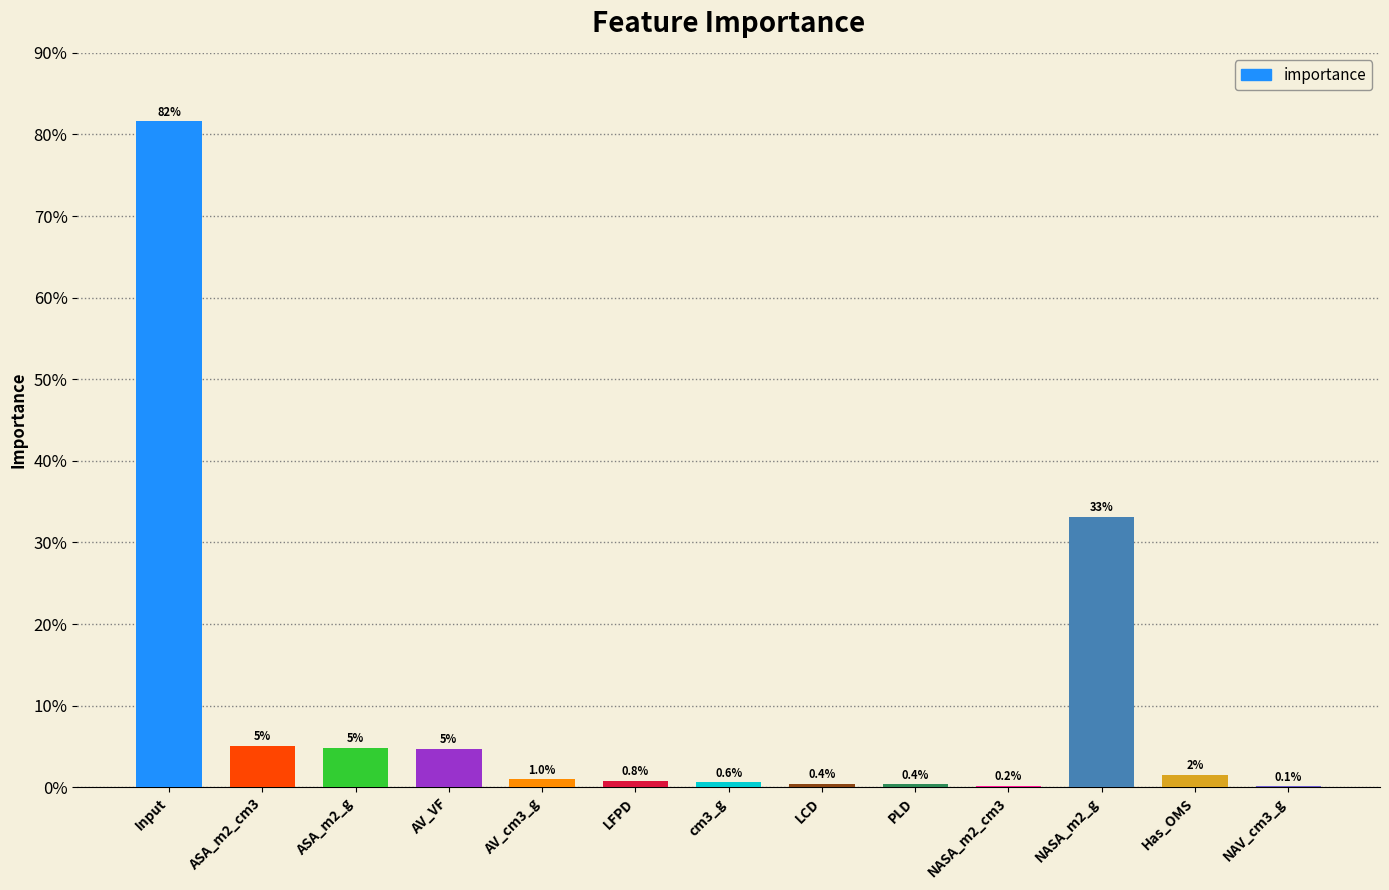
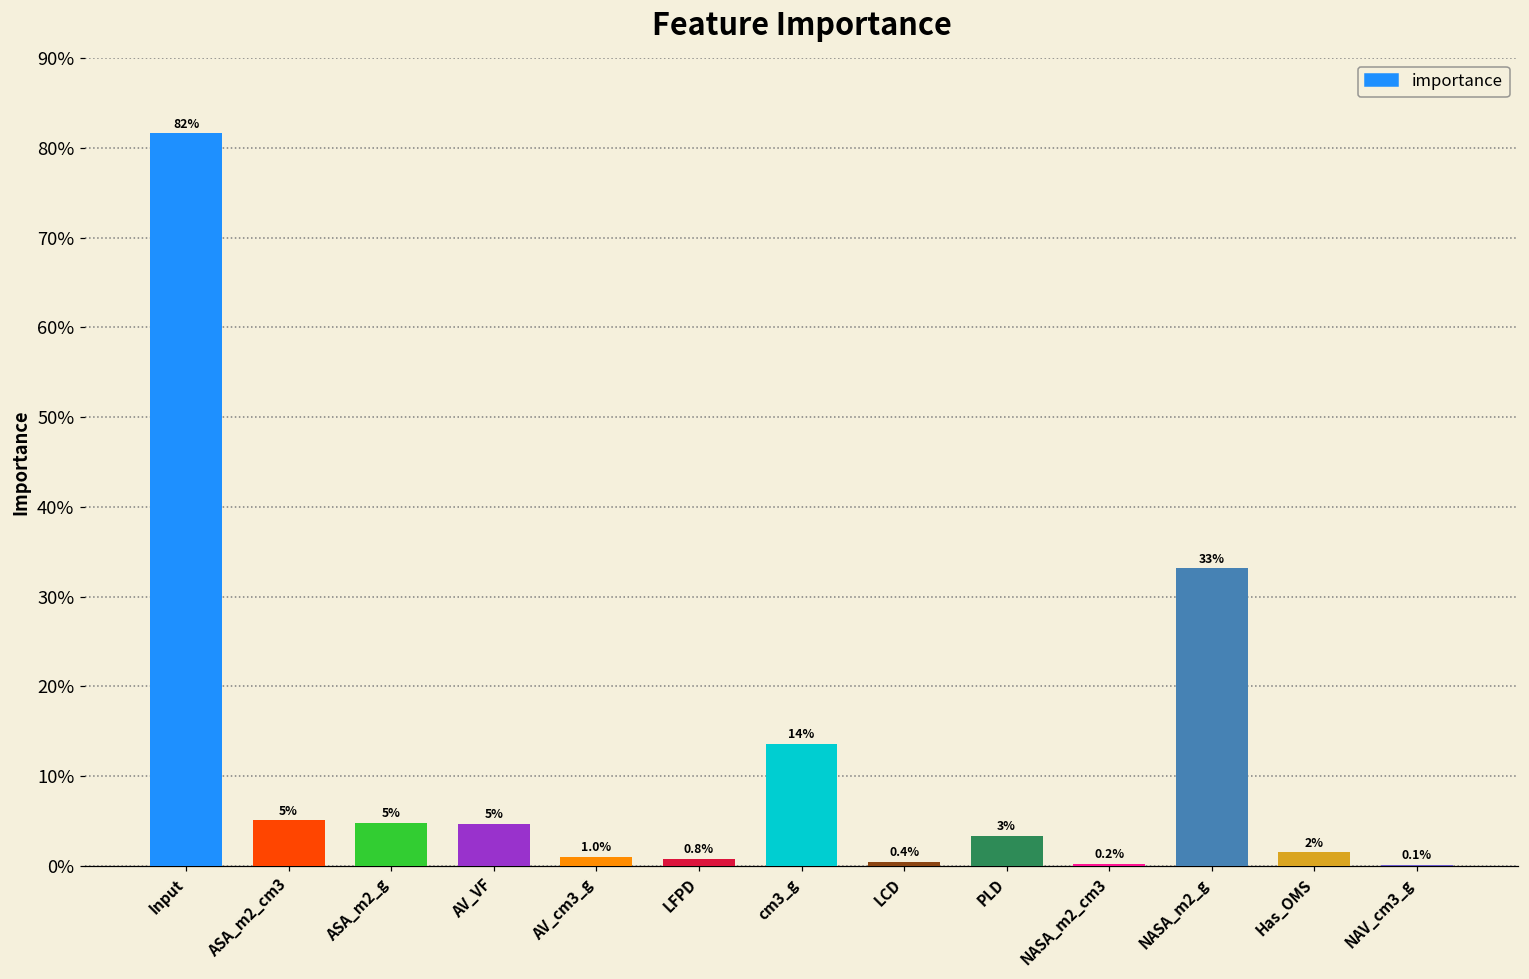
  {
    "Input": "82%",
    "ASA_m2_cm3": "5%",
    "ASA_m2_g": "5%",
    "AV_VF": "5%",
    "AV_cm3_g": "1.0%",
    "LFPD": "0.8%",
-   "cm3_g": "0.6%",
+   "cm3_g": "14%",
    "LCD": "0.4%",
-   "PLD": "0.4%",
+   "PLD": "3%",
    "NASA_m2_cm3": "0.2%",
    "NASA_m2_g": "33%",
    "Has_OMS": "2%",
    "NAV_cm3_g": "0.1%"
  }
